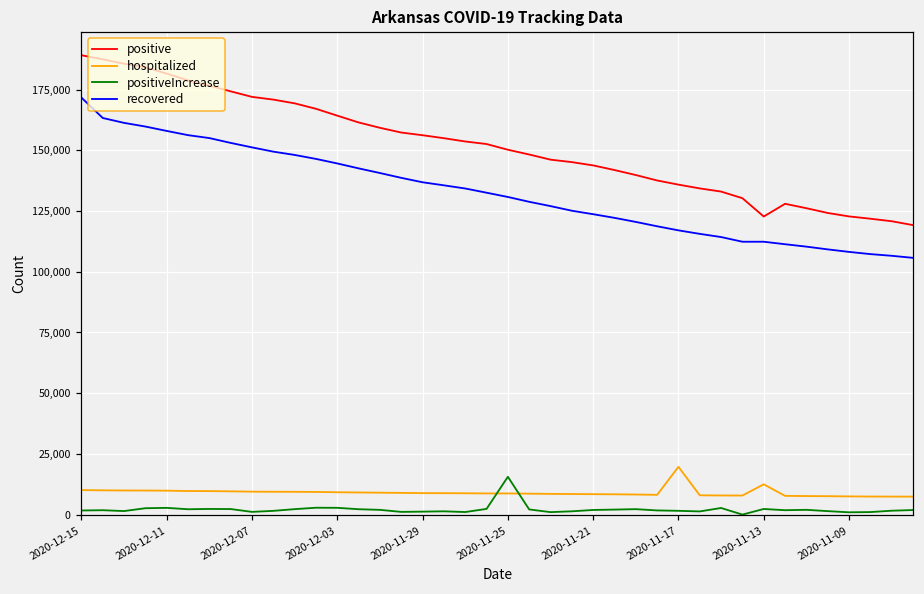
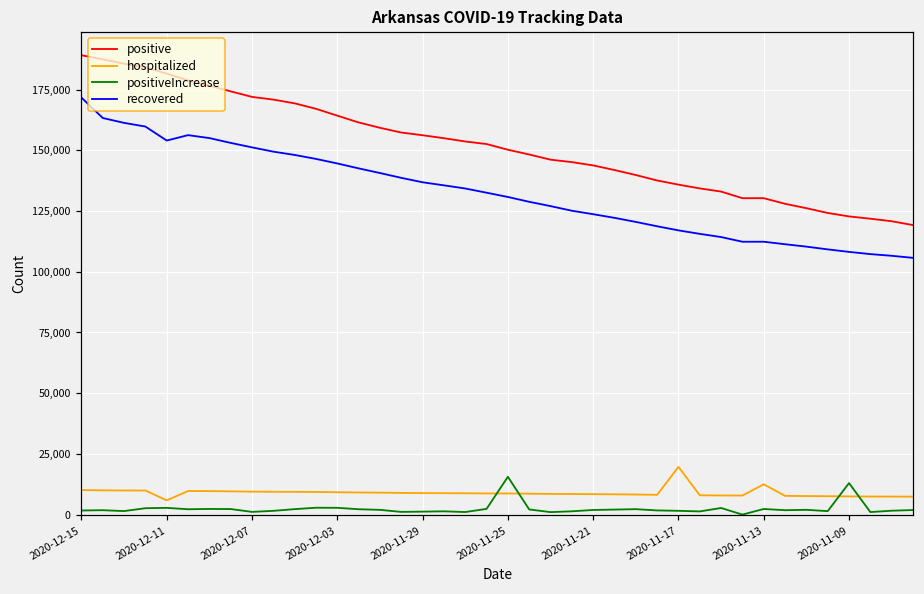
  {
    "positive": {
      "2020-12-15": "189,000",
      "2020-12-07": "172,000",
      "2020-12-03": "164,000",
      "2020-11-29": "156,000",
      "2020-11-25": "150,000",
      "2020-11-21": "144,000",
      "2020-11-17": "136,000",
-     "2020-11-13": "123,000",
+     "2020-11-13": "130,000",
      "2020-11-09": "123,000"
    },
    "hospitalized": {
      "2020-12-15": "10,000",
-     "2020-12-11": "10,000",
+     "2020-12-11": "6,000",
      "2020-12-07": "9,000",
      "2020-12-03": "9,000",
      "2020-11-29": "9,000",
      "2020-11-25": "9,000",
      "2020-11-21": "8,000",
      "2020-11-17": "20,000",
      "2020-11-13": "12,000",
      "2020-11-09": "7,000"
    },
    "positiveIncrease": {
      "2020-12-15": "2,000",
      "2020-12-11": "3,000",
      "2020-12-07": "1,000",
      "2020-12-03": "3,000",
      "2020-11-29": "1,000",
      "2020-11-25": "16,000",
      "2020-11-21": "2,000",
      "2020-11-17": "2,000",
      "2020-11-13": "2,000",
-     "2020-11-09": "1,000"
+     "2020-11-09": "13,000"
    },
    "recovered": {
      "2020-12-15": "172,000",
-     "2020-12-11": "158,000",
+     "2020-12-11": "154,000",
      "2020-12-07": "151,000",
      "2020-12-03": "145,000",
      "2020-11-29": "137,000",
      "2020-11-25": "131,000",
      "2020-11-21": "124,000",
      "2020-11-17": "117,000",
      "2020-11-13": "112,000",
      "2020-11-09": "108,000"
    }
  }
